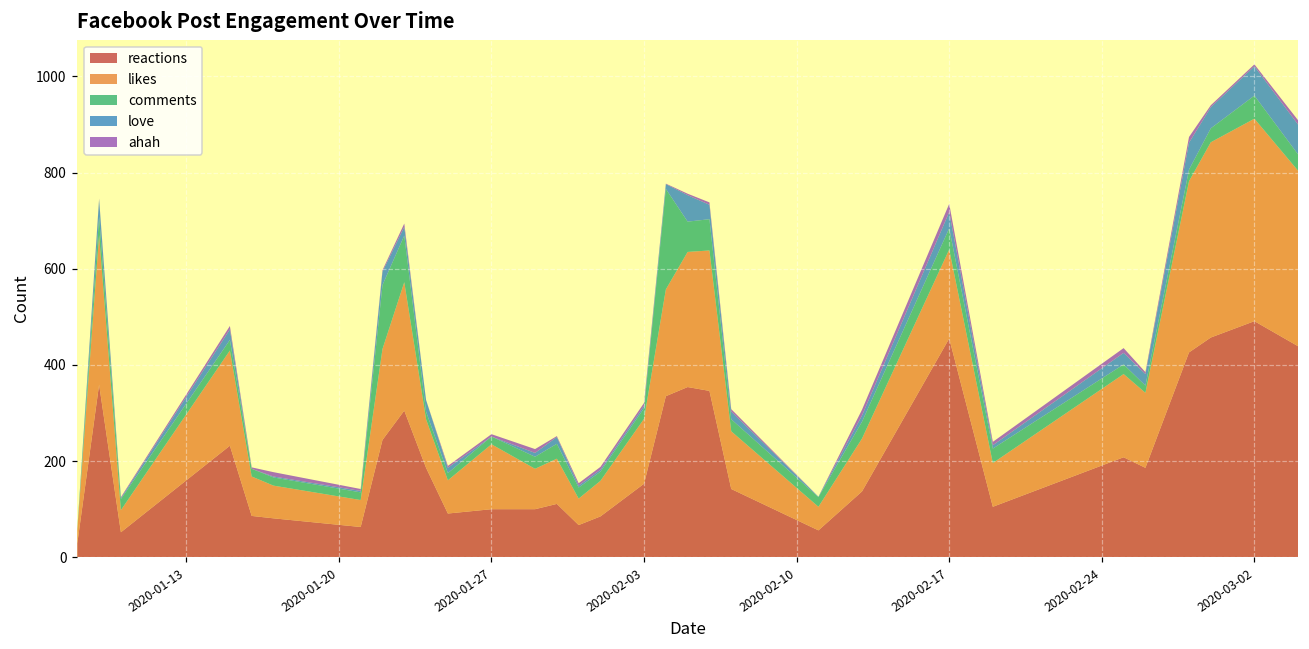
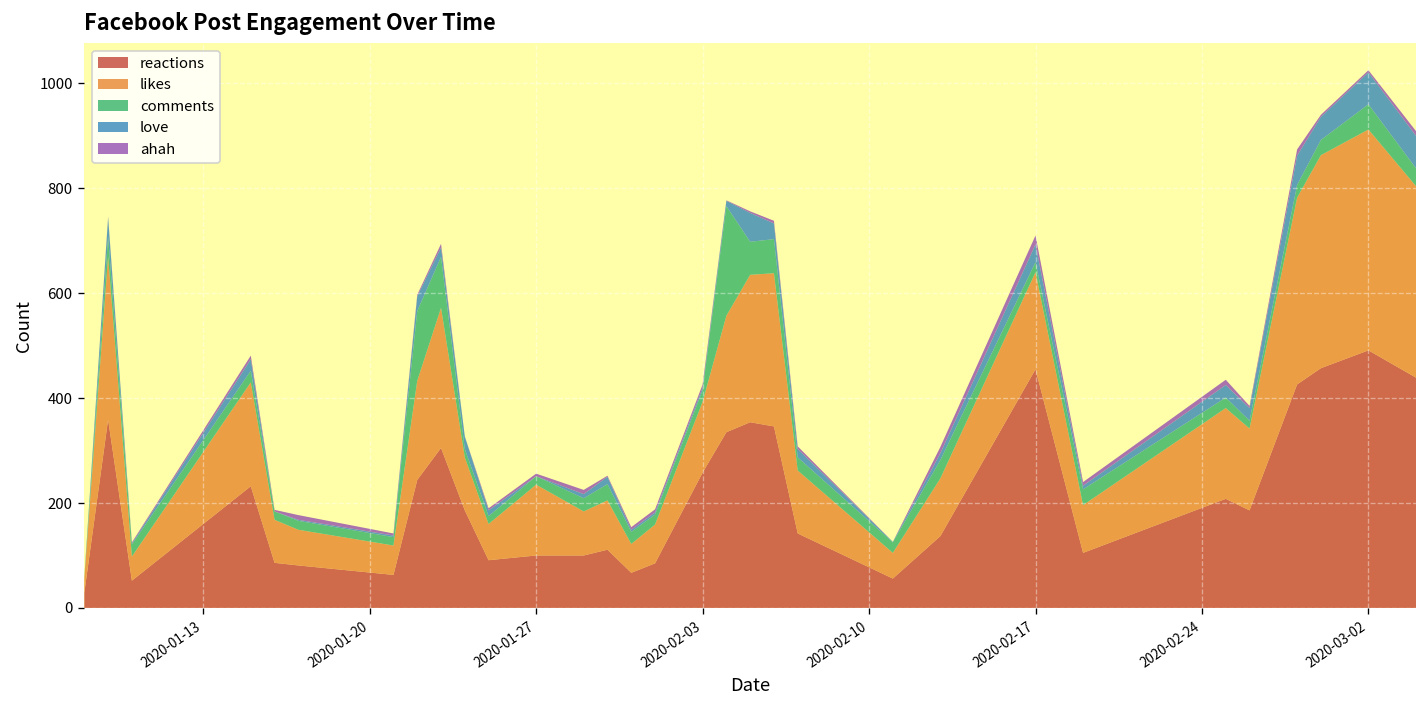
  {
    "reactions": {
      "2020-01-27": 100,
-     "2020-02-03": 150,
+     "2020-02-03": 260,
      "2020-02-17": 460,
      "2020-03-02": 490
    },
    "likes": {
      "2020-01-27": 140,
      "2020-02-03": 140,
      "2020-02-17": 190,
      "2020-03-02": 420
    },
    "comments": {
-     "2020-02-17": 40,
+     "2020-02-17": 20,
      "2020-03-02": 50
    },
    "love": {
      "2020-02-17": 30
    },
    "ahah": {
      "2020-02-03": 10,
      "2020-02-17": 20
    }
  }
